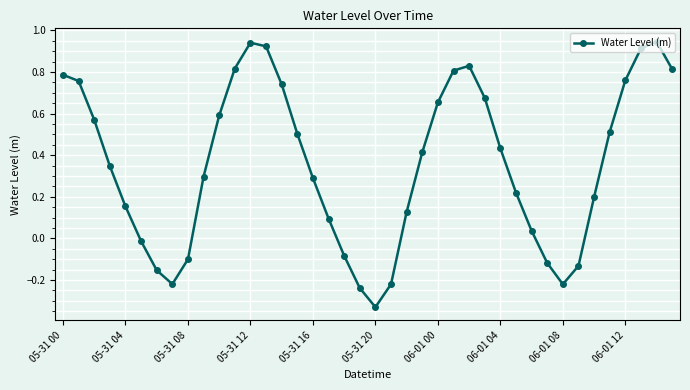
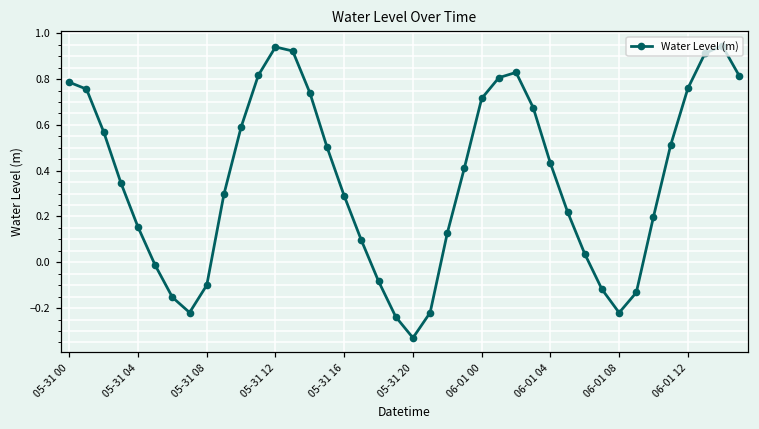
  {
    "05-31 00": 0.79,
    "05-31 04": 0.15,
    "05-31 08": -0.10,
    "05-31 12": 0.94,
    "05-31 16": 0.29,
    "05-31 20": -0.33,
-   "06-01 00": 0.65,
+   "06-01 00": 0.72,
    "06-01 04": 0.43,
    "06-01 08": -0.22,
    "06-01 12": 0.76
  }
